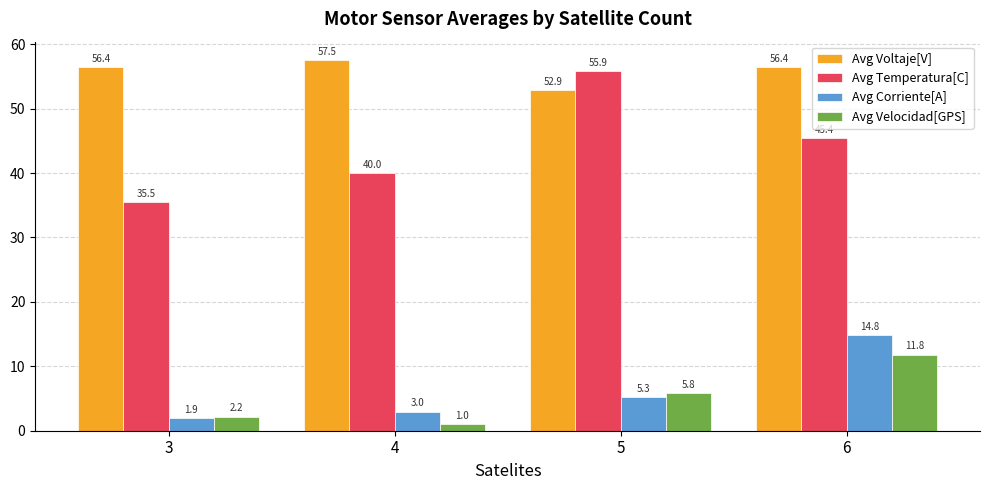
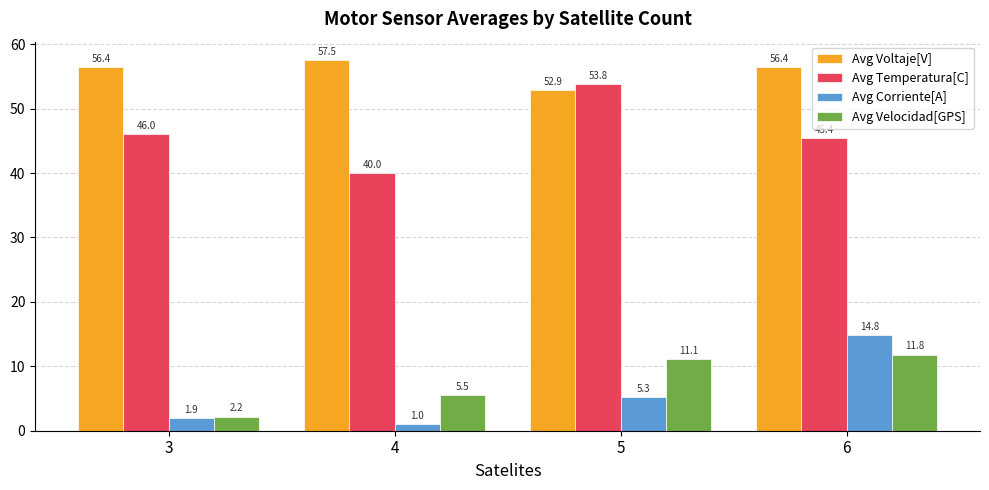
  {
    "Avg Voltaje[V]": {
      "3": 56.4,
      "4": 57.5,
      "5": 52.9,
      "6": 56.4
    },
    "Avg Temperatura[C]": {
-     "3": 35.5,
+     "3": 46.0,
      "4": 40.0,
-     "5": 55.9
+     "5": 53.8
    },
    "Avg Corriente[A]": {
      "3": 1.9,
-     "4": 3.0,
+     "4": 1.0,
      "5": 5.3,
      "6": 14.8
    },
    "Avg Velocidad[GPS]": {
      "3": 2.2,
-     "4": 1.0,
-     "5": 5.8,
+     "4": 5.5,
+     "5": 11.1,
      "6": 11.8
    }
  }
